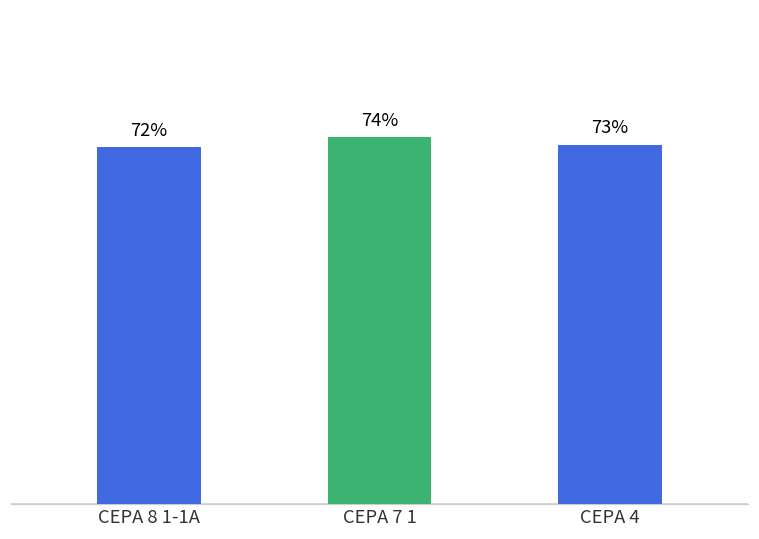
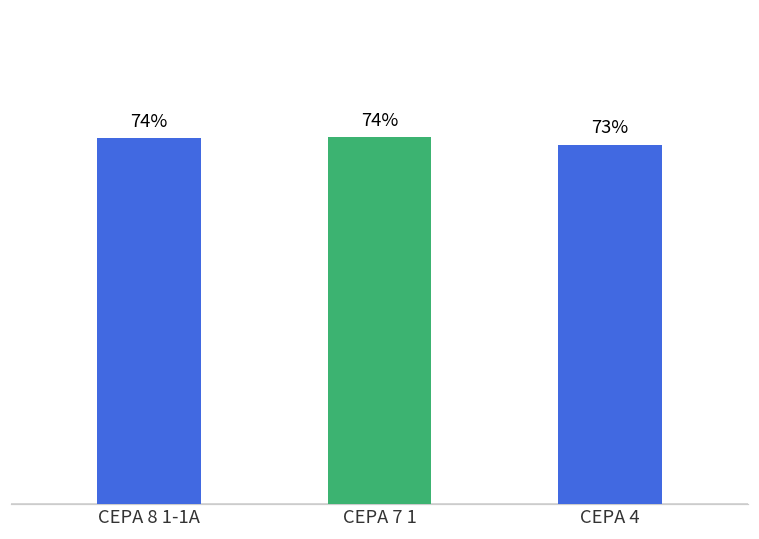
  {
-   "CEPA 8 1-1A": "72%",
+   "CEPA 8 1-1A": "74%",
    "CEPA 7 1": "74%",
    "CEPA 4": "73%"
  }
